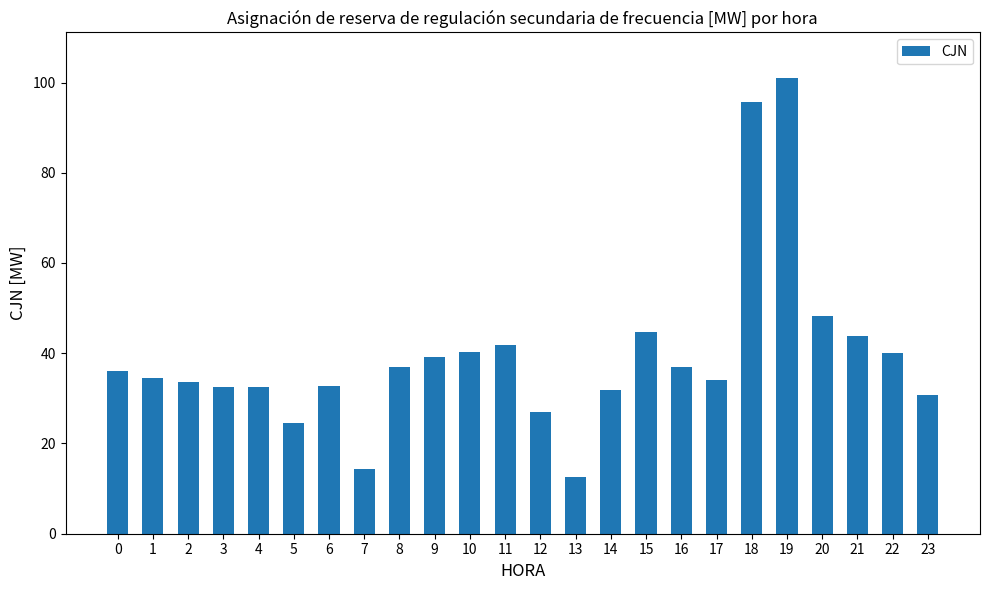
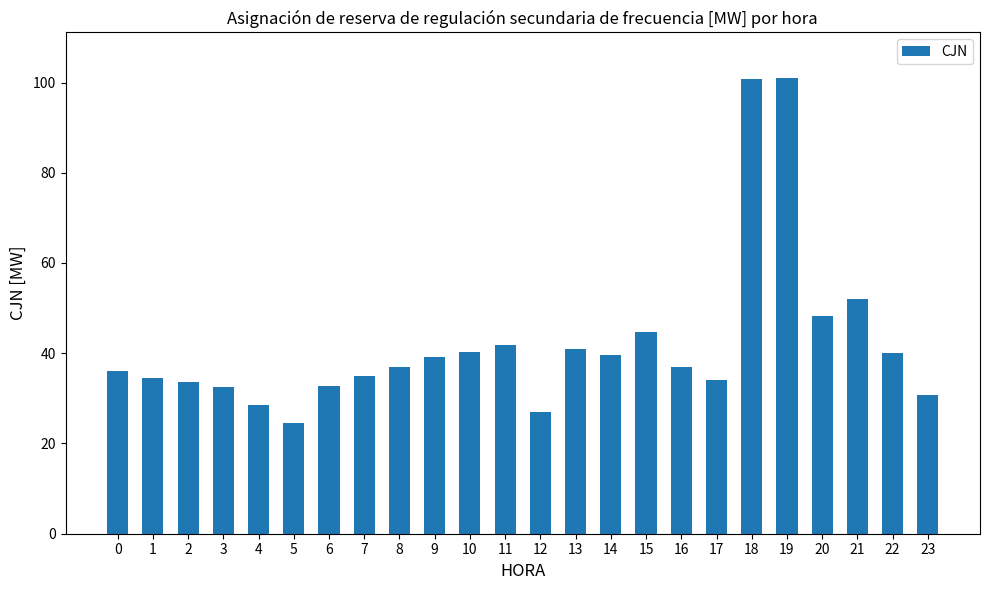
  {
    "0": 36,
    "1": 34,
    "2": 34,
    "3": 33,
-   "4": 33,
+   "4": 28,
    "5": 25,
    "6": 33,
-   "7": 14,
+   "7": 35,
    "8": 37,
    "9": 39,
    "10": 40,
    "11": 42,
    "12": 27,
-   "13": 13,
-   "14": 32,
+   "13": 41,
+   "14": 40,
    "15": 45,
    "16": 37,
    "17": 34,
-   "18": 96,
+   "18": 101,
    "19": 101,
    "20": 48,
-   "21": 44,
+   "21": 52,
    "22": 40,
    "23": 31
  }
